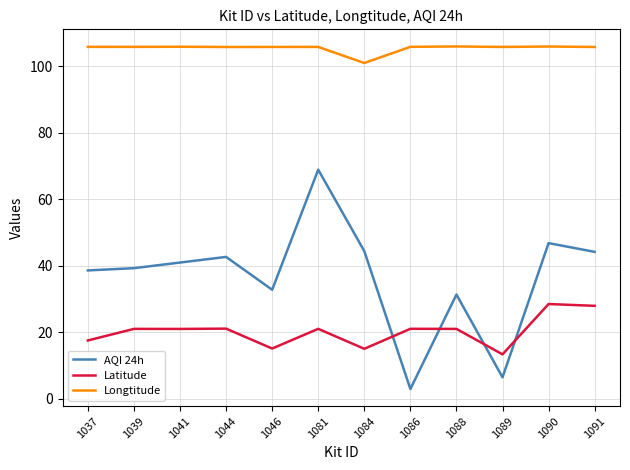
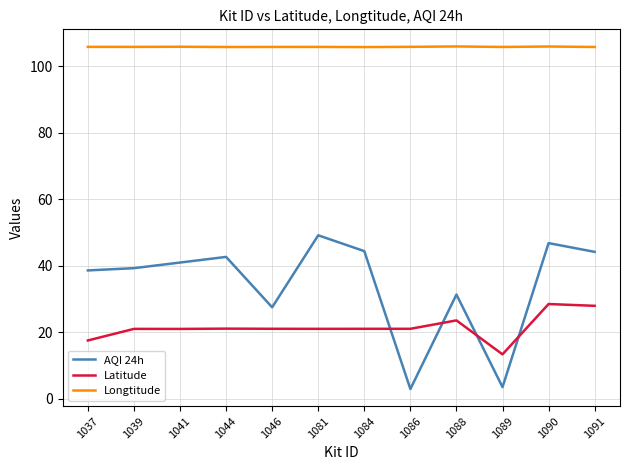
  {
    "AQI 24h": {
      "1037": 39,
      "1039": 39,
      "1041": 41,
      "1044": 43,
-     "1046": 33,
-     "1081": 69,
+     "1046": 27,
+     "1081": 49,
      "1084": 44,
      "1086": 3,
      "1088": 31,
-     "1089": 6,
+     "1089": 4,
      "1090": 47,
      "1091": 44
    },
    "Latitude": {
      "1037": 18,
      "1039": 21,
      "1041": 21,
      "1044": 21,
-     "1046": 15,
+     "1046": 21,
      "1081": 21,
-     "1084": 15,
+     "1084": 21,
      "1086": 21,
-     "1088": 21,
+     "1088": 24,
      "1089": 13,
      "1090": 28,
      "1091": 28
    },
    "Longtitude": {
      "1037": 106,
      "1039": 106,
      "1041": 106,
      "1044": 106,
      "1046": 106,
      "1081": 106,
-     "1084": 101,
+     "1084": 106,
      "1086": 106,
      "1088": 106,
      "1089": 106,
      "1090": 106,
      "1091": 106
    }
  }
